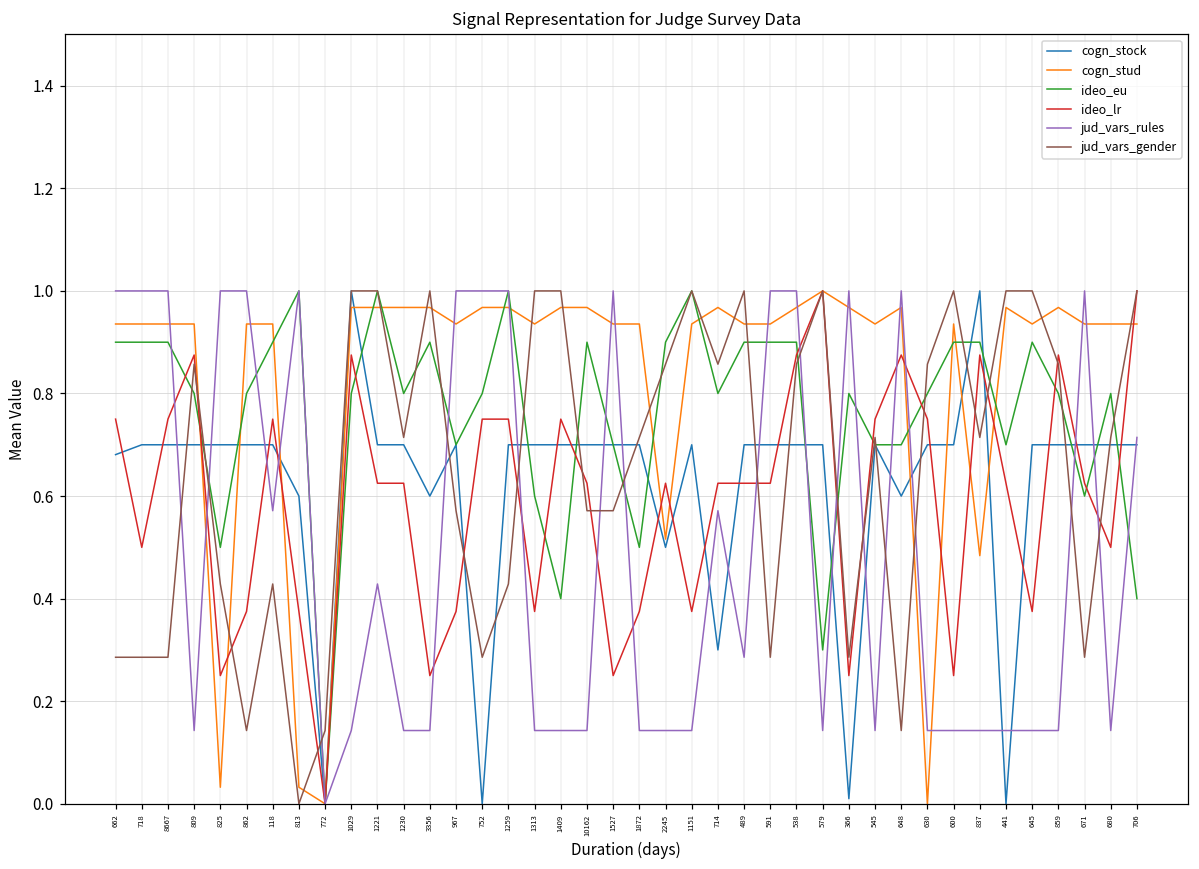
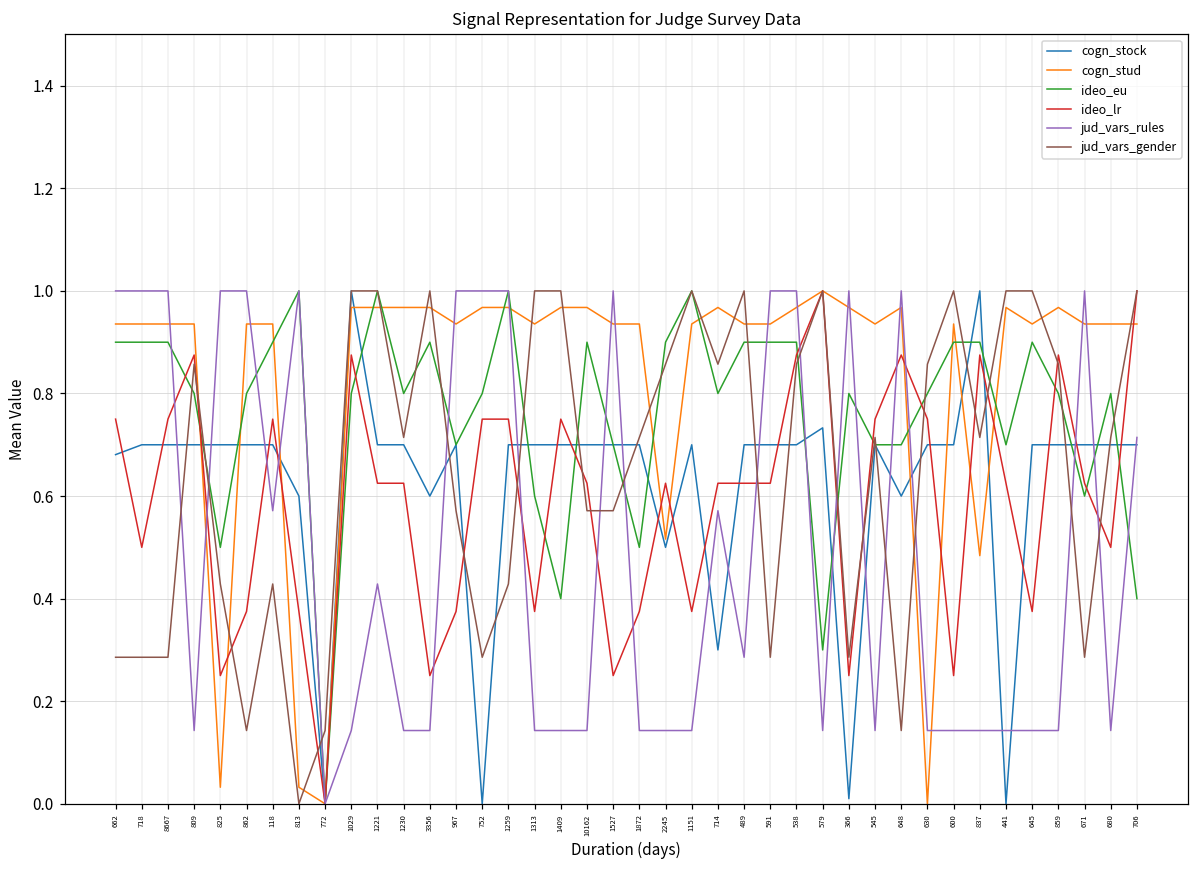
  {
    "cogn_stock": {
      "662": 0.68,
      "718": 0.70,
      "8667": 0.70,
      "809": 0.70,
      "825": 0.70,
      "862": 0.70,
      "118": 0.70,
      "813": 0.60,
      "1221": 0.70,
      "1230": 0.70,
      "3356": 0.60,
      "752": 0.00,
      "1259": 0.70,
      "1313": 0.70,
      "1409": 0.70,
      "10162": 0.70,
      "1872": 0.70,
      "2245": 0.50,
      "1151": 0.70,
      "714": 0.30,
      "489": 0.70,
      "591": 0.70,
      "538": 0.70,
-     "579": 0.70,
+     "579": 0.73,
      "366": 0.01,
      "648": 0.60,
      "630": 0.70,
      "600": 0.70,
      "837": 1.00,
      "441": 0.00,
      "645": 0.70,
      "859": 0.70,
      "671": 0.70,
      "680": 0.70,
      "706": 0.70
    }
  }
